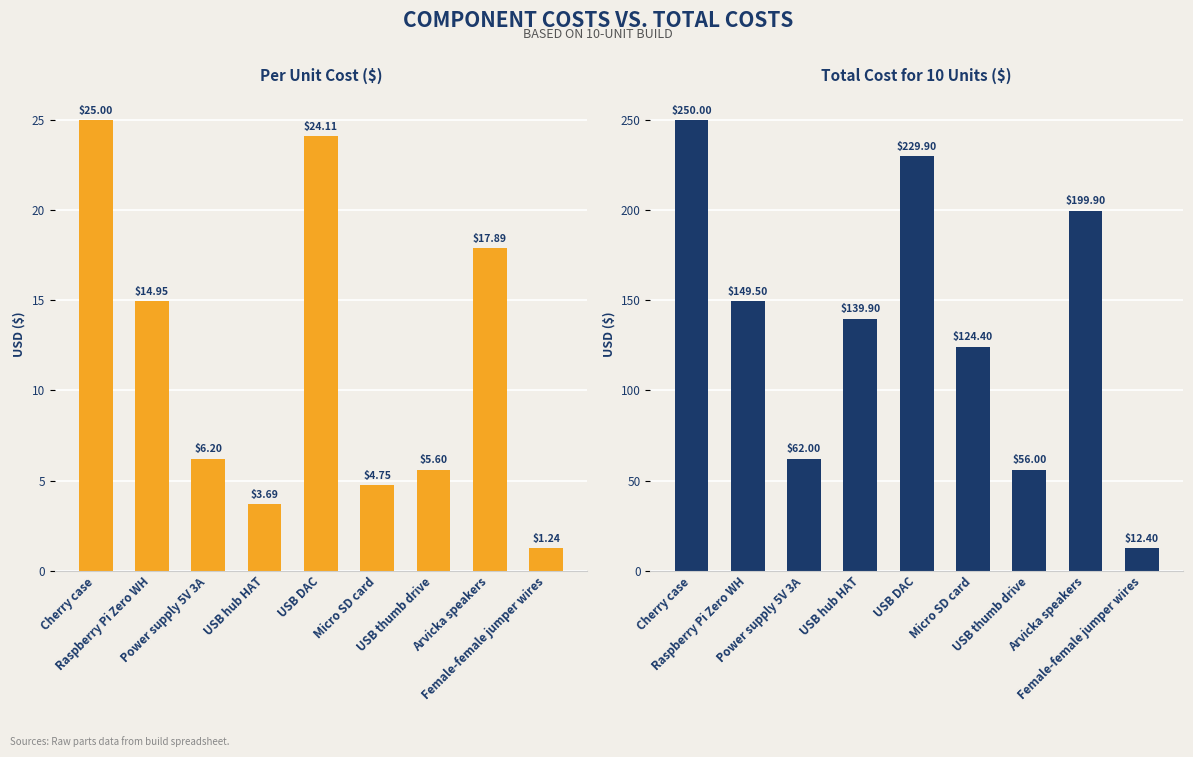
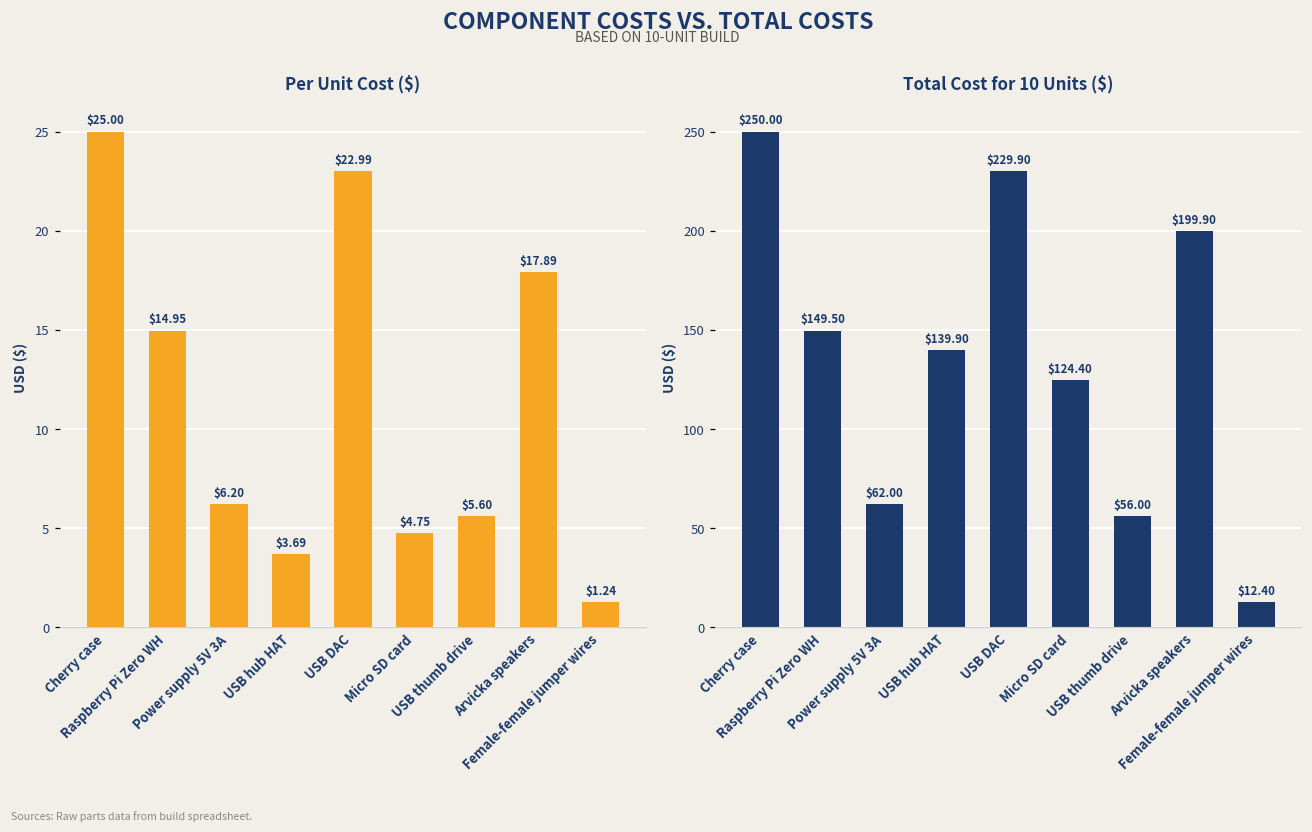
  {
    "Per Unit Cost ($)": {
      "Cherry case": "$25.00",
      "Raspberry Pi Zero WH": "$14.95",
      "Power supply 5V 3A": "$6.20",
      "USB hub HAT": "$3.69",
-     "USB DAC": "$24.11",
+     "USB DAC": "$22.99",
      "Micro SD card": "$4.75",
      "USB thumb drive": "$5.60",
      "Arvicka speakers": "$17.89",
      "Female-female jumper wires": "$1.24"
    },
    "Total Cost for 10 Units ($)": {
      "Cherry case": "$250.00",
      "Raspberry Pi Zero WH": "$149.50",
      "Power supply 5V 3A": "$62.00",
      "USB hub HAT": "$139.90",
      "USB DAC": "$229.90",
      "Micro SD card": "$124.40",
      "USB thumb drive": "$56.00",
      "Arvicka speakers": "$199.90",
      "Female-female jumper wires": "$12.40"
    }
  }
